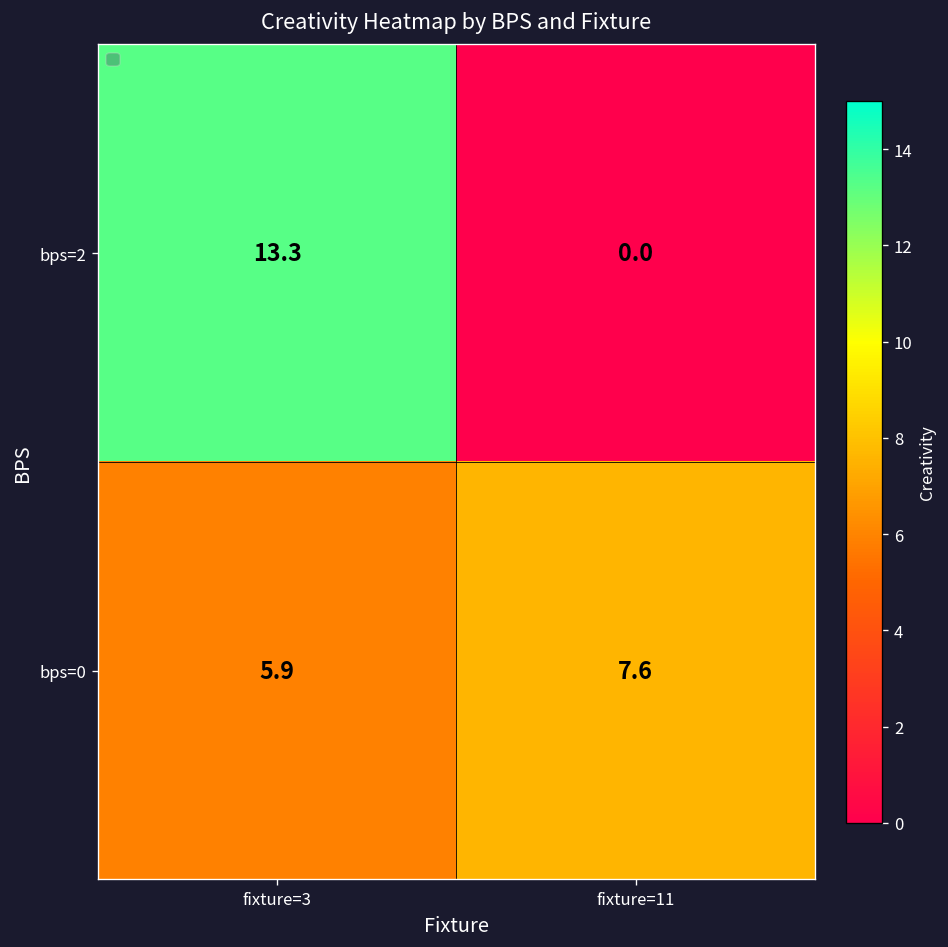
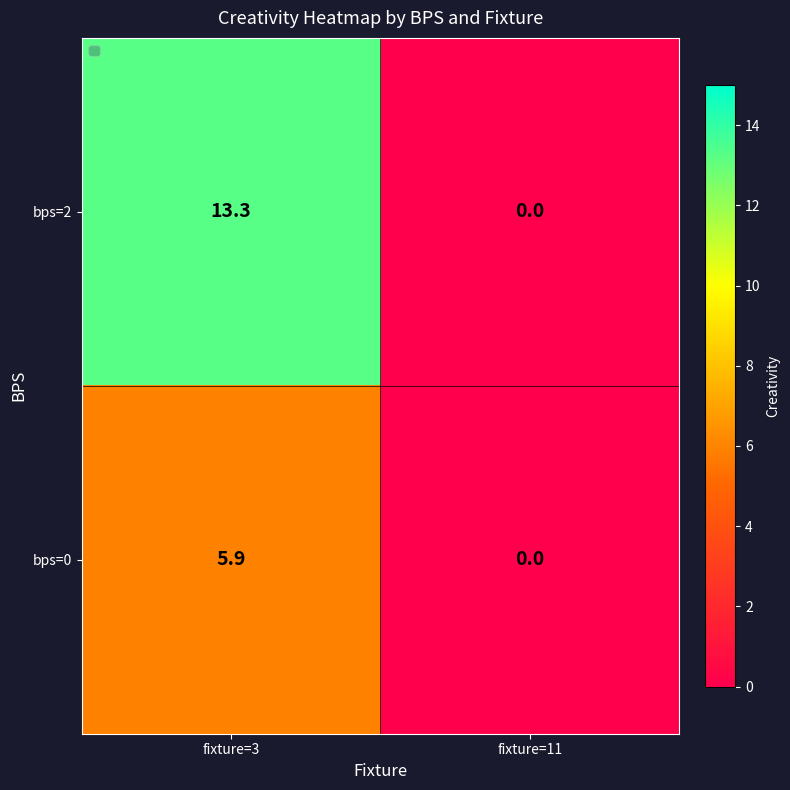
  {
    "bps=2": {
      "fixture=3": 13.3,
      "fixture=11": 0.0
    },
    "bps=0": {
      "fixture=3": 5.9,
-     "fixture=11": 7.6
+     "fixture=11": 0.0
    }
  }
